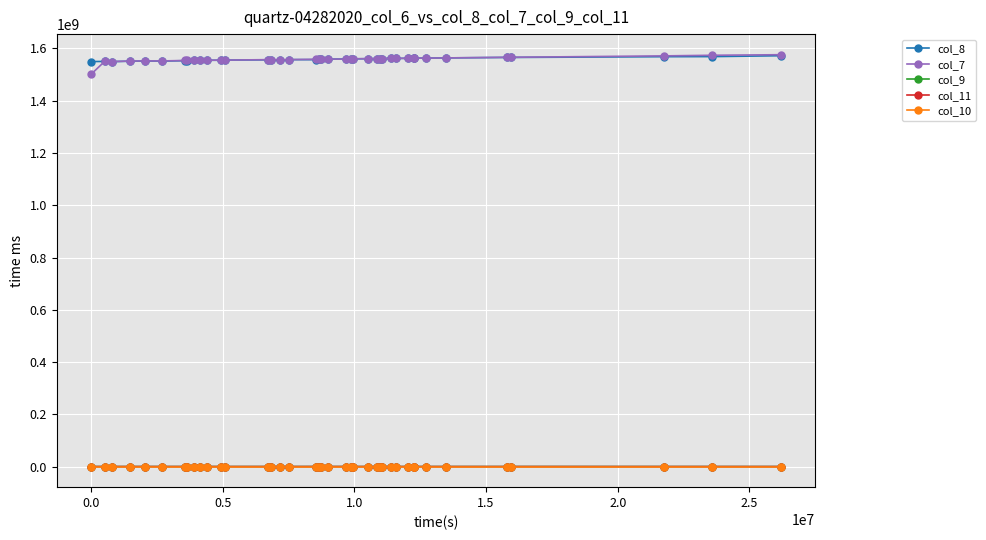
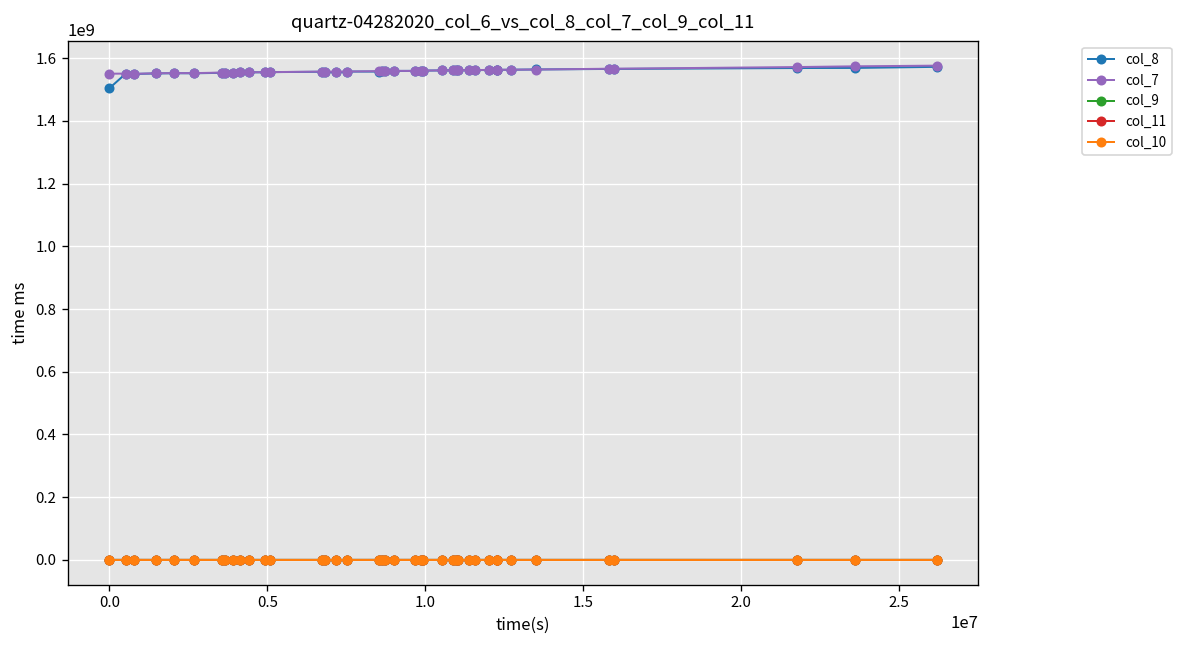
  {
    "col_8": {
-     "0.0": 1550000000
+     "0.0": 1500000000
    },
    "col_7": {
-     "0.0": 1500000000
+     "0.0": 1550000000
    },
    "col_10": {
      "0.0": 0
    }
  }
